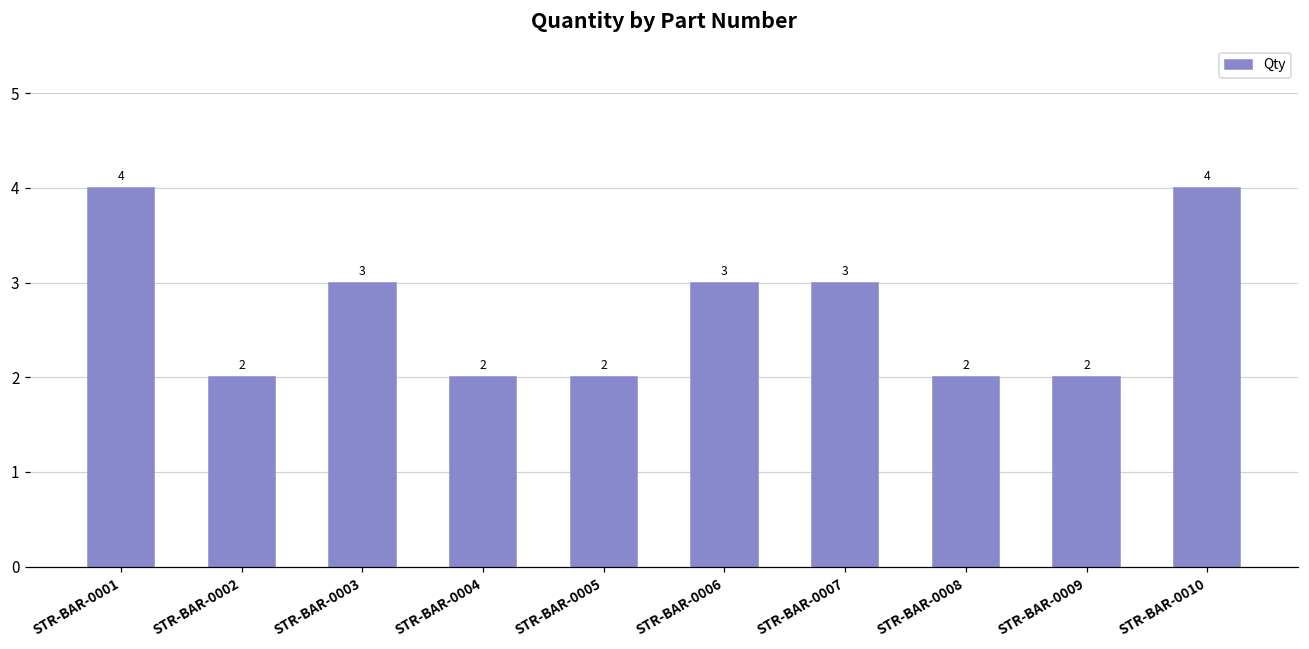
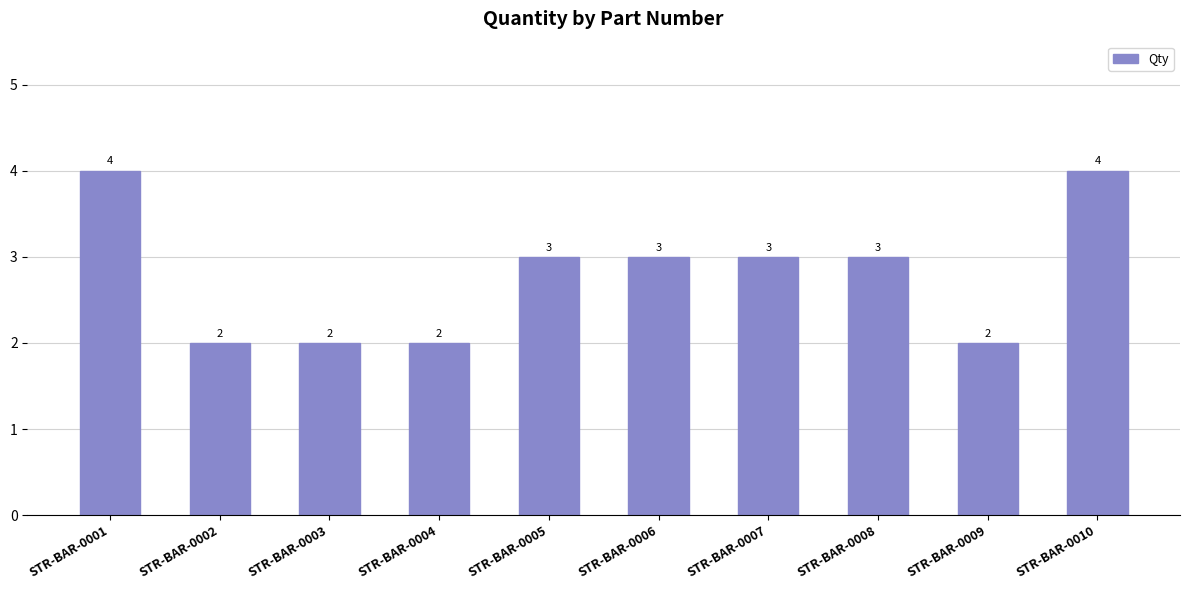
  {
    "STR-BAR-0001": 4,
    "STR-BAR-0002": 2,
-   "STR-BAR-0003": 3,
+   "STR-BAR-0003": 2,
    "STR-BAR-0004": 2,
-   "STR-BAR-0005": 2,
+   "STR-BAR-0005": 3,
    "STR-BAR-0006": 3,
    "STR-BAR-0007": 3,
-   "STR-BAR-0008": 2,
+   "STR-BAR-0008": 3,
    "STR-BAR-0009": 2,
    "STR-BAR-0010": 4
  }
